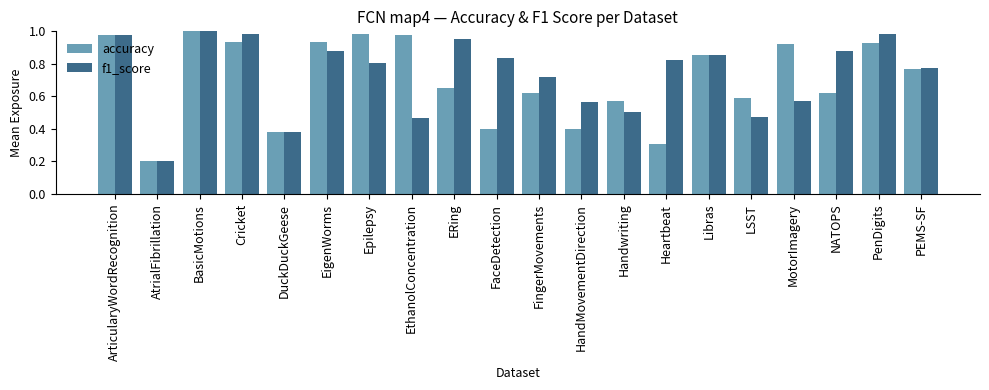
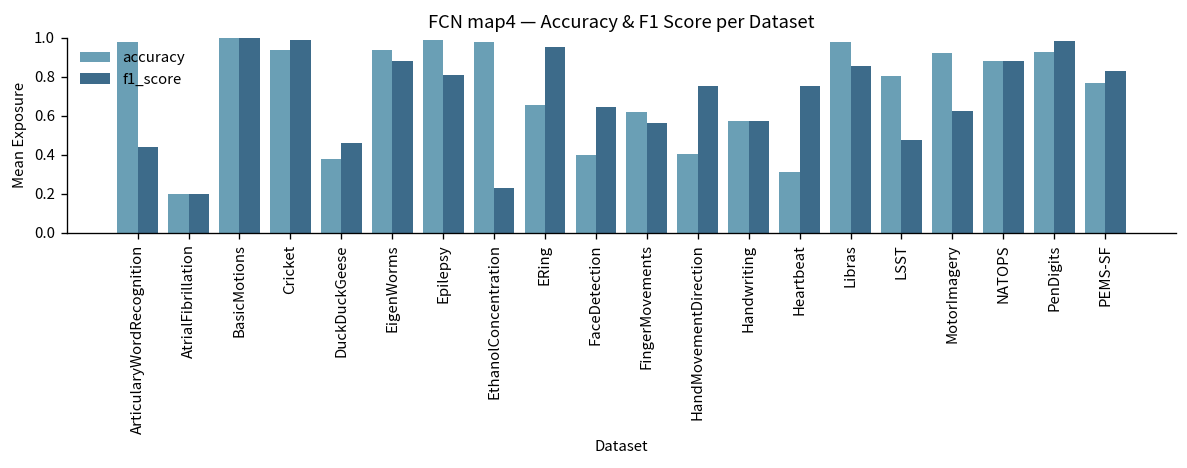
  {
    "accuracy": {
      "ArticularyWordRecognition": 0.98,
      "AtrialFibrillation": 0.20,
      "BasicMotions": 1.00,
      "Cricket": 0.93,
      "DuckDuckGeese": 0.38,
      "EigenWorms": 0.94,
      "Epilepsy": 0.99,
      "EthanolConcentration": 0.98,
      "ERing": 0.65,
      "FaceDetection": 0.40,
      "FingerMovements": 0.62,
      "HandMovementDirection": 0.40,
      "Handwriting": 0.57,
      "Heartbeat": 0.31,
-     "Libras": 0.86,
-     "LSST": 0.59,
+     "Libras": 0.98,
+     "LSST": 0.80,
      "MotorImagery": 0.92,
-     "NATOPS": 0.62,
+     "NATOPS": 0.88,
      "PenDigits": 0.93,
      "PEMS-SF": 0.77
    },
    "f1_score": {
-     "ArticularyWordRecognition": 0.98,
+     "ArticularyWordRecognition": 0.44,
      "AtrialFibrillation": 0.20,
      "BasicMotions": 1.00,
      "Cricket": 0.99,
-     "DuckDuckGeese": 0.38,
+     "DuckDuckGeese": 0.46,
      "EigenWorms": 0.88,
      "Epilepsy": 0.81,
-     "EthanolConcentration": 0.47,
+     "EthanolConcentration": 0.23,
      "ERing": 0.95,
-     "FaceDetection": 0.84,
-     "FingerMovements": 0.72,
-     "HandMovementDirection": 0.57,
-     "Handwriting": 0.50,
-     "Heartbeat": 0.82,
+     "FaceDetection": 0.64,
+     "FingerMovements": 0.56,
+     "HandMovementDirection": 0.75,
+     "Handwriting": 0.57,
+     "Heartbeat": 0.75,
      "Libras": 0.86,
      "LSST": 0.47,
-     "MotorImagery": 0.57,
+     "MotorImagery": 0.62,
      "NATOPS": 0.88,
      "PenDigits": 0.98,
-     "PEMS-SF": 0.77
+     "PEMS-SF": 0.83
    }
  }
